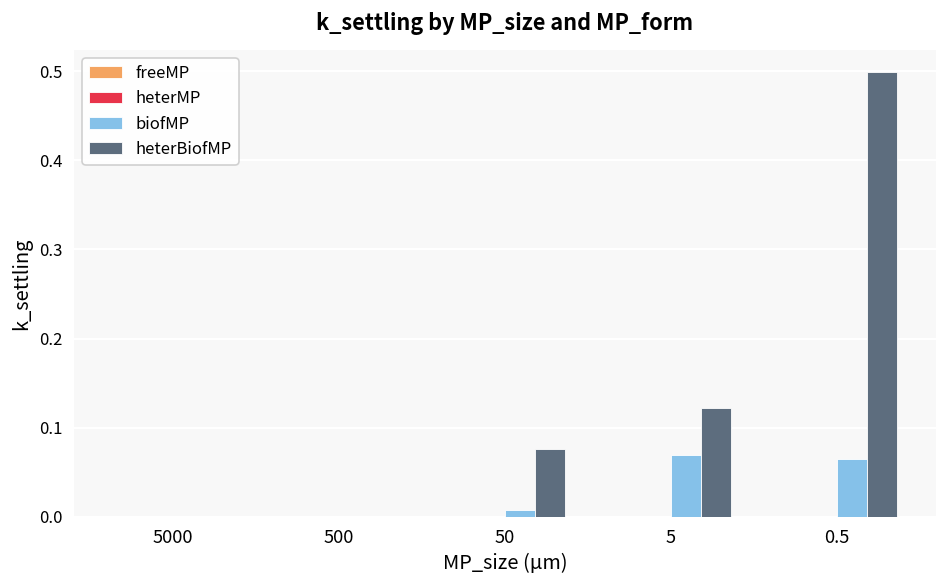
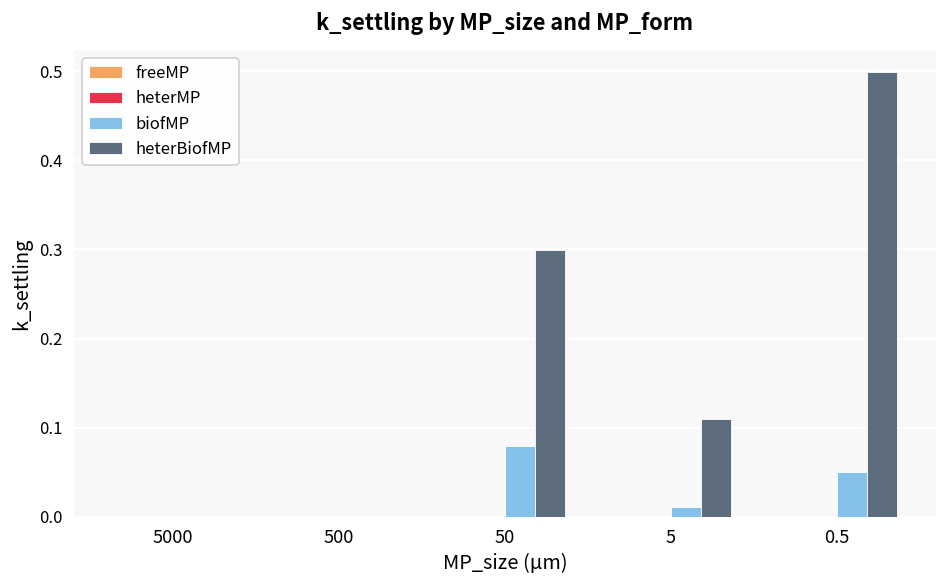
  {
    "freeMP": {
      "5000": 0.00,
      "500": 0.00,
      "50": 0.00,
      "5": 0.00,
      "0.5": 0.00
    },
    "heterMP": {
      "5000": 0.00,
      "500": 0.00,
      "50": 0.00,
      "5": 0.00
    },
    "biofMP": {
      "5000": 0.00,
      "500": 0.00,
-     "50": 0.01,
-     "5": 0.07,
-     "0.5": 0.07
+     "50": 0.08,
+     "5": 0.01,
+     "0.5": 0.05
    },
    "heterBiofMP": {
      "5000": 0.00,
      "500": 0.00,
-     "50": 0.08,
-     "5": 0.12,
+     "50": 0.30,
+     "5": 0.11,
      "0.5": 0.50
    }
  }
